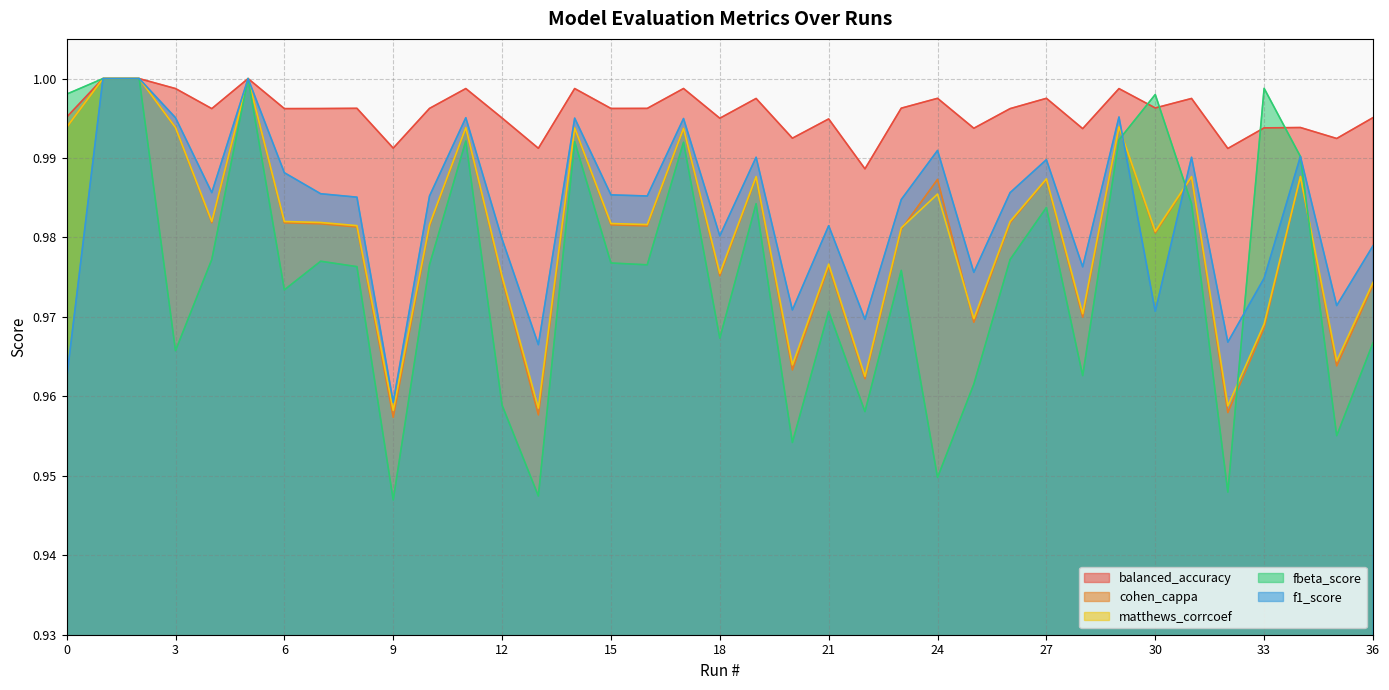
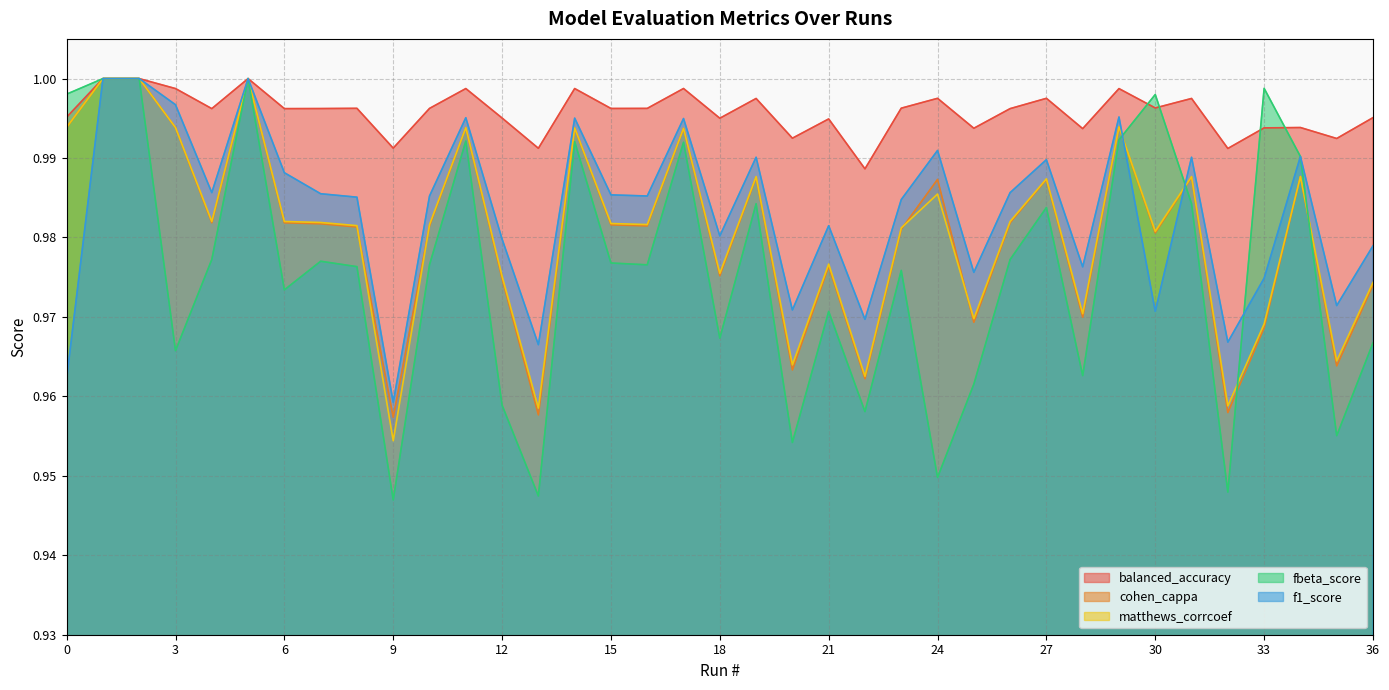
  {
    "matthews_corrcoef": {
-     "9": 0.958,
+     "9": 0.954,
      "24": 0.985,
      "33": 0.969,
      "36": 0.974
    },
    "fbeta_score": {
      "0": 0.998,
      "3": 0.966,
      "6": 0.973,
      "9": 0.947,
      "12": 0.959,
      "15": 0.977,
      "18": 0.967,
      "21": 0.971,
      "24": 0.950,
      "27": 0.984,
      "30": 0.998,
      "33": 0.999,
      "36": 0.967
    },
    "f1_score": {
      "0": 0.962,
-     "3": 0.995,
+     "3": 0.997,
      "6": 0.988,
      "9": 0.959,
      "12": 0.980,
      "15": 0.985,
      "18": 0.980,
      "21": 0.981,
      "24": 0.991,
      "27": 0.990,
      "30": 0.971,
      "33": 0.975,
      "36": 0.979
    }
  }
